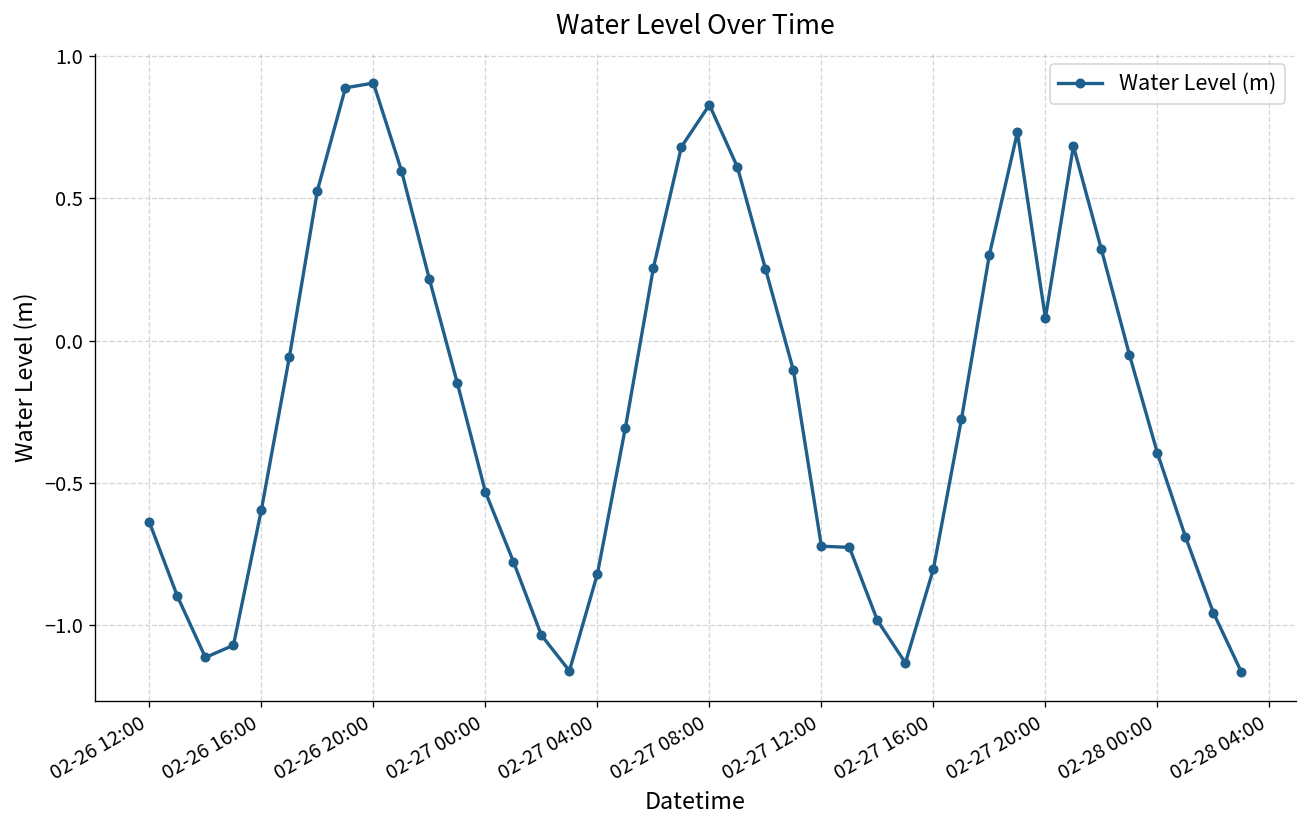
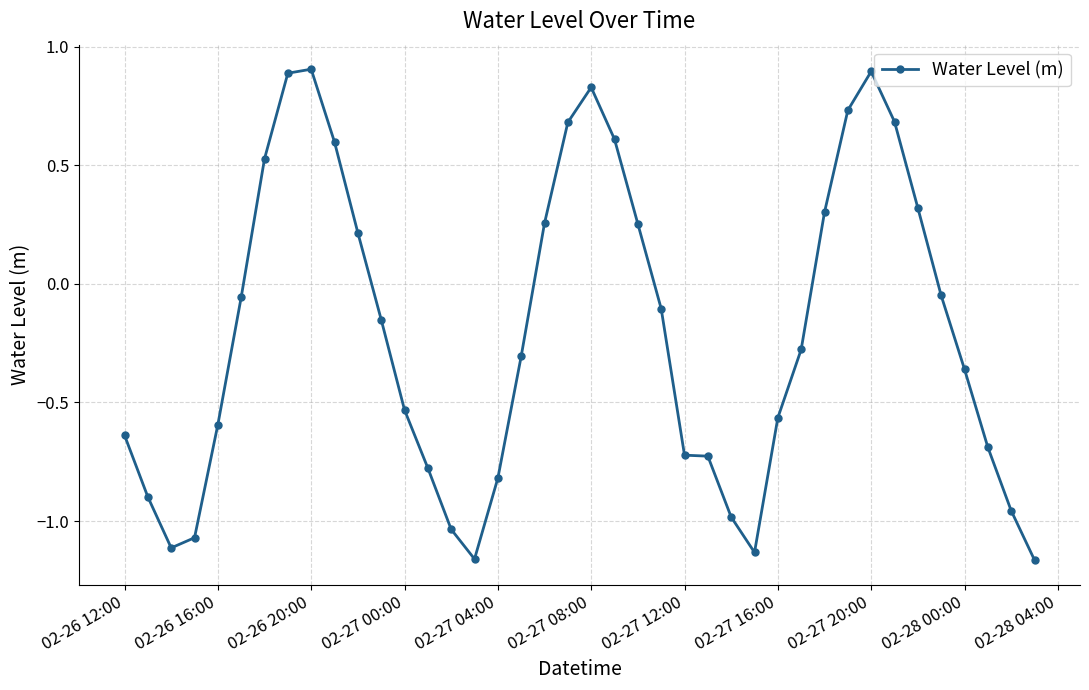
  {
    "02-26 12:00": -0.64,
    "02-26 16:00": -0.59,
    "02-26 20:00": 0.90,
    "02-27 00:00": -0.53,
    "02-27 04:00": -0.82,
    "02-27 08:00": 0.83,
    "02-27 12:00": -0.72,
-   "02-27 16:00": -0.80,
-   "02-27 20:00": 0.08,
-   "02-28 00:00": -0.39
+   "02-27 16:00": -0.56,
+   "02-27 20:00": 0.90,
+   "02-28 00:00": -0.36
  }
